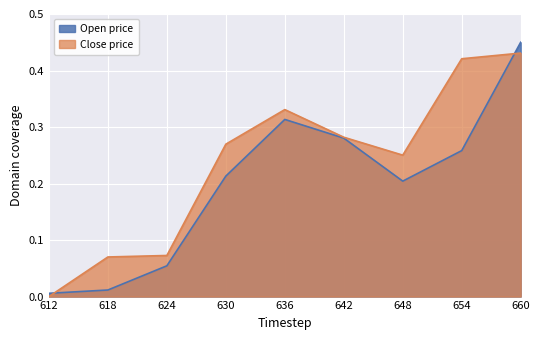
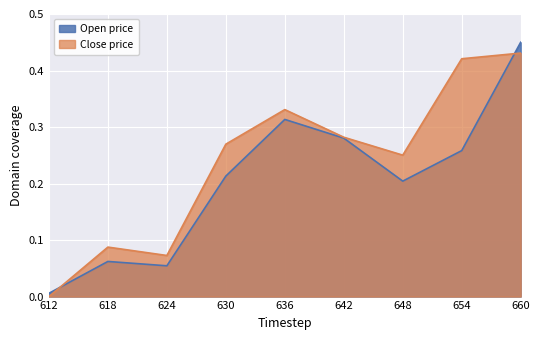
  {
    "Open price": {
      "612": 0.01,
-     "618": 0.01,
+     "618": 0.06,
      "624": 0.05,
      "630": 0.21,
      "636": 0.31,
      "648": 0.20,
      "654": 0.26,
      "660": 0.45
    },
    "Close price": {
      "612": 0.00,
-     "618": 0.07,
+     "618": 0.09,
      "624": 0.07,
      "630": 0.27,
      "636": 0.33,
      "648": 0.25,
      "654": 0.42,
      "660": 0.43
    }
  }
